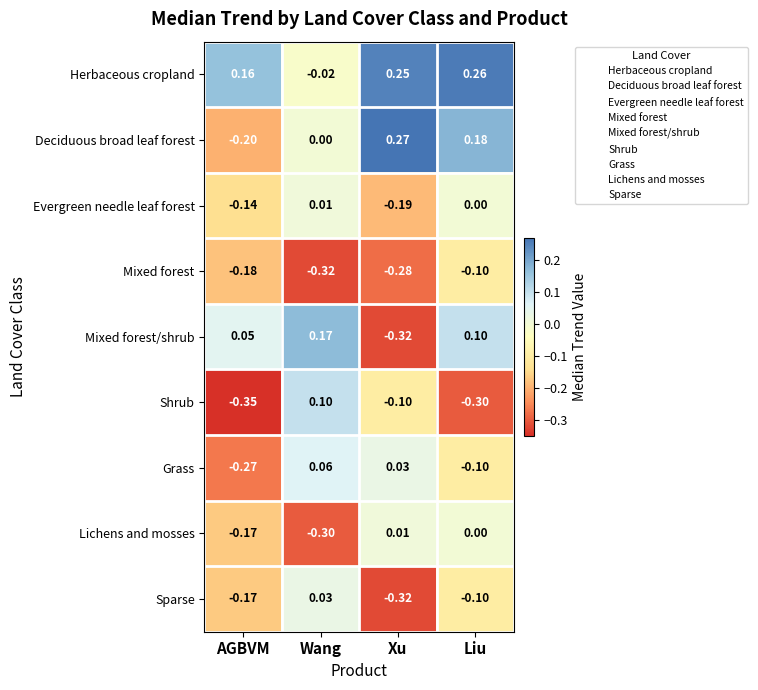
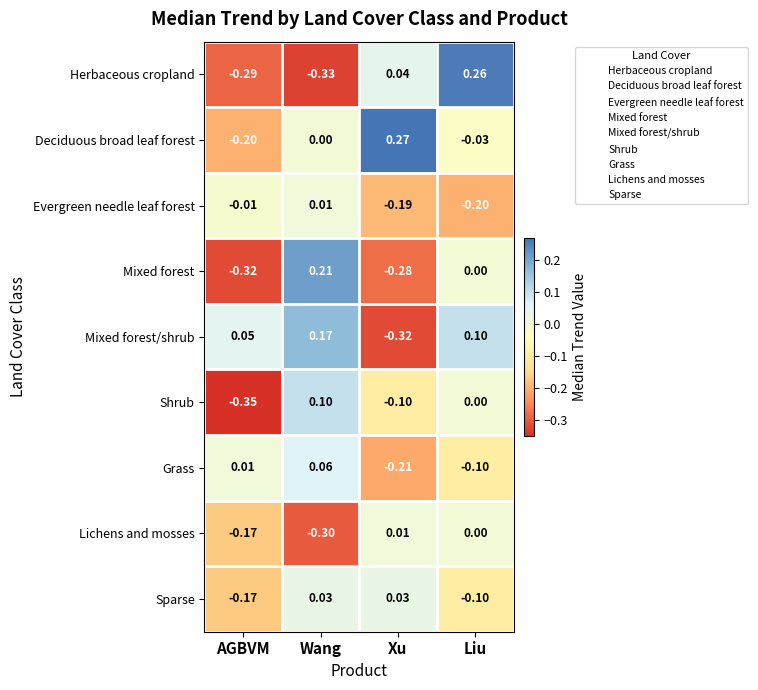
  {
    "Herbaceous cropland": {
-     "AGBVM": 0.16,
-     "Wang": -0.02,
-     "Xu": 0.25,
+     "AGBVM": -0.29,
+     "Wang": -0.33,
+     "Xu": 0.04,
      "Liu": 0.26
    },
    "Deciduous broad leaf forest": {
      "AGBVM": -0.20,
      "Wang": 0.00,
      "Xu": 0.27,
-     "Liu": 0.18
+     "Liu": -0.03
    },
    "Evergreen needle leaf forest": {
-     "AGBVM": -0.14,
+     "AGBVM": -0.01,
      "Wang": 0.01,
      "Xu": -0.19,
-     "Liu": 0.00
+     "Liu": -0.20
    },
    "Mixed forest": {
-     "AGBVM": -0.18,
-     "Wang": -0.32,
+     "AGBVM": -0.32,
+     "Wang": 0.21,
      "Xu": -0.28,
-     "Liu": -0.10
+     "Liu": 0.00
    },
    "Mixed forest/shrub": {
      "AGBVM": 0.05,
      "Wang": 0.17,
      "Xu": -0.32,
      "Liu": 0.10
    },
    "Shrub": {
      "AGBVM": -0.35,
      "Wang": 0.10,
      "Xu": -0.10,
-     "Liu": -0.30
+     "Liu": 0.00
    },
    "Grass": {
-     "AGBVM": -0.27,
+     "AGBVM": 0.01,
      "Wang": 0.06,
-     "Xu": 0.03,
+     "Xu": -0.21,
      "Liu": -0.10
    },
    "Lichens and mosses": {
      "AGBVM": -0.17,
      "Wang": -0.30,
      "Xu": 0.01,
      "Liu": 0.00
    },
    "Sparse": {
      "AGBVM": -0.17,
      "Wang": 0.03,
-     "Xu": -0.32,
+     "Xu": 0.03,
      "Liu": -0.10
    }
  }
